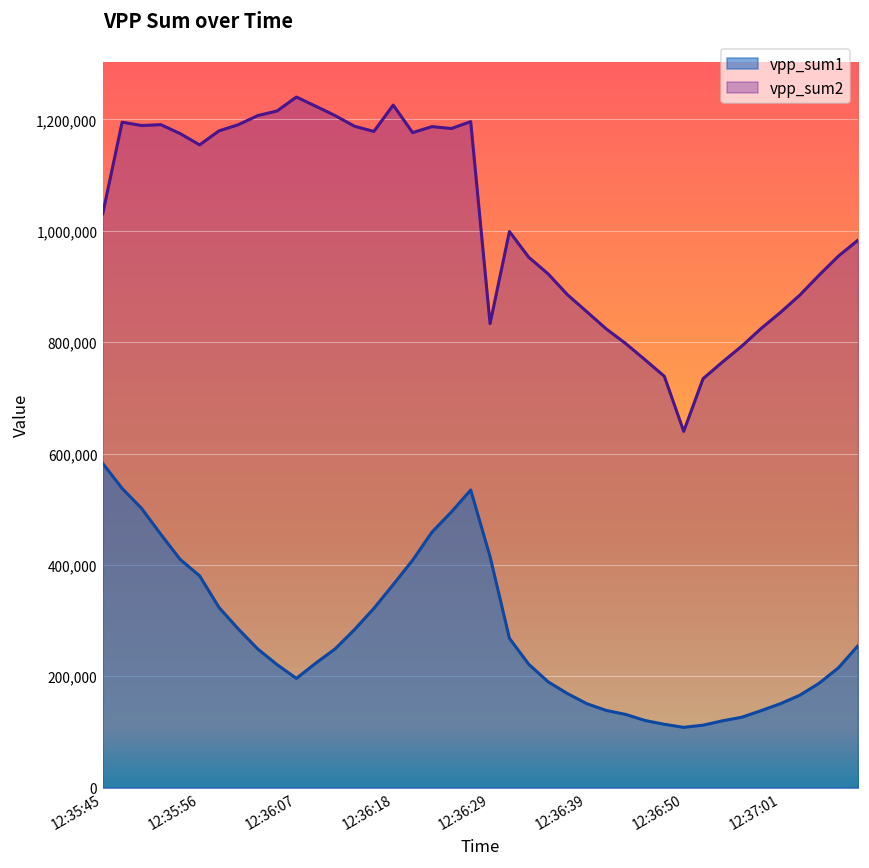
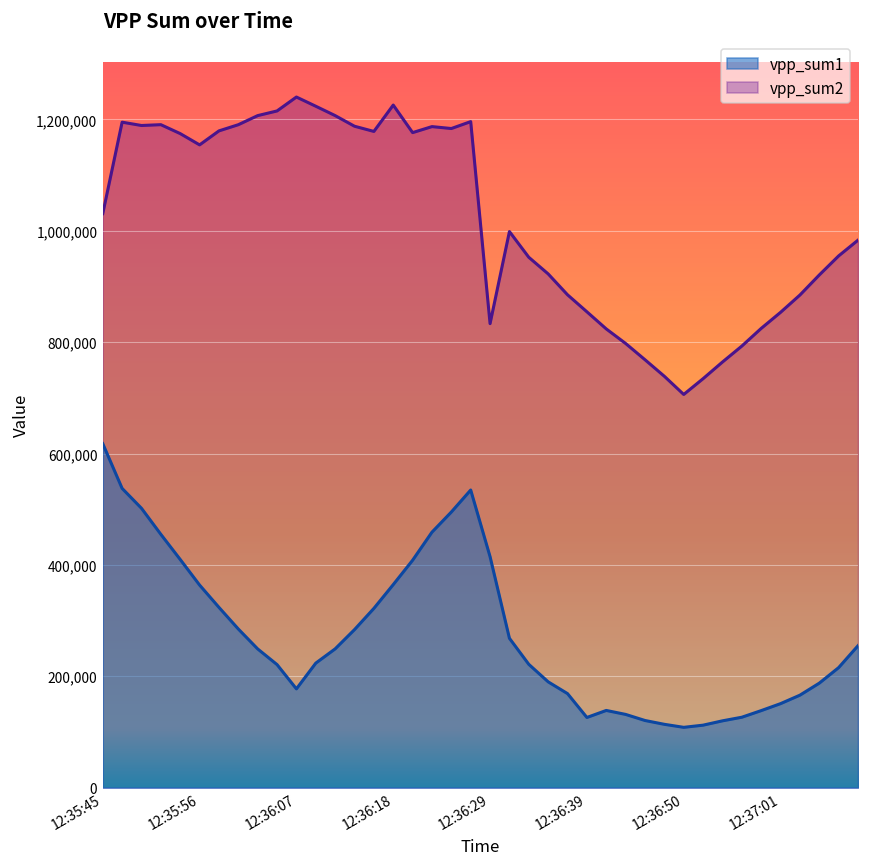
  {
    "vpp_sum1": {
-     "12:35:45": "580,000",
-     "12:35:56": "380,000",
-     "12:36:07": "200,000",
+     "12:35:45": "620,000",
+     "12:35:56": "360,000",
+     "12:36:07": "180,000",
      "12:36:18": "360,000",
      "12:36:29": "410,000",
-     "12:36:39": "150,000",
+     "12:36:39": "130,000",
      "12:36:50": "110,000",
      "12:37:01": "150,000"
    },
    "vpp_sum2": {
      "12:35:45": "1,030,000",
      "12:35:56": "1,150,000",
      "12:36:07": "1,240,000",
      "12:36:18": "1,230,000",
      "12:36:29": "830,000",
      "12:36:39": "850,000",
-     "12:36:50": "640,000",
+     "12:36:50": "710,000",
      "12:37:01": "850,000"
    }
  }
